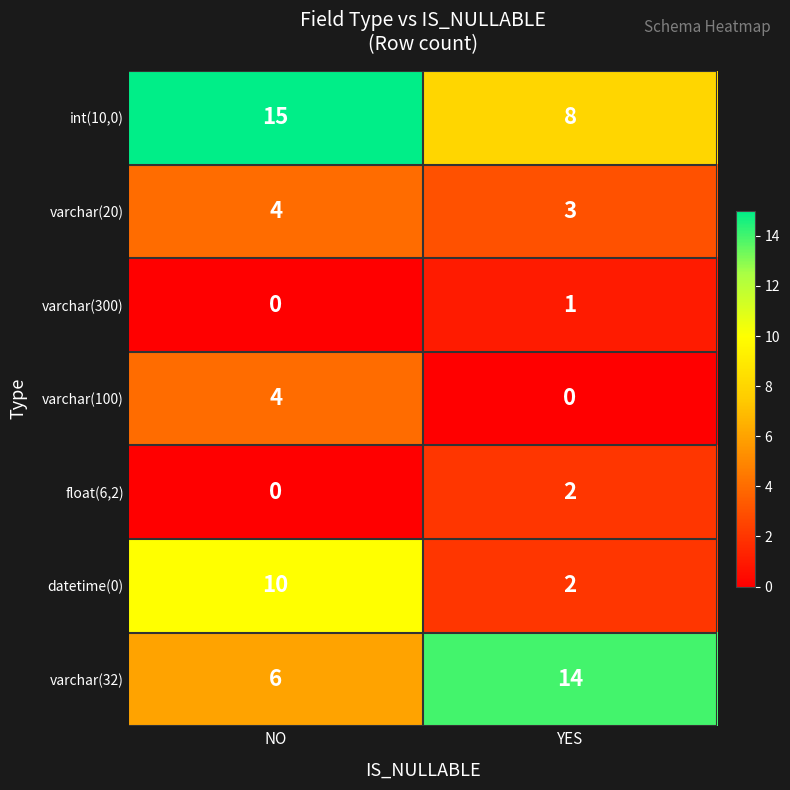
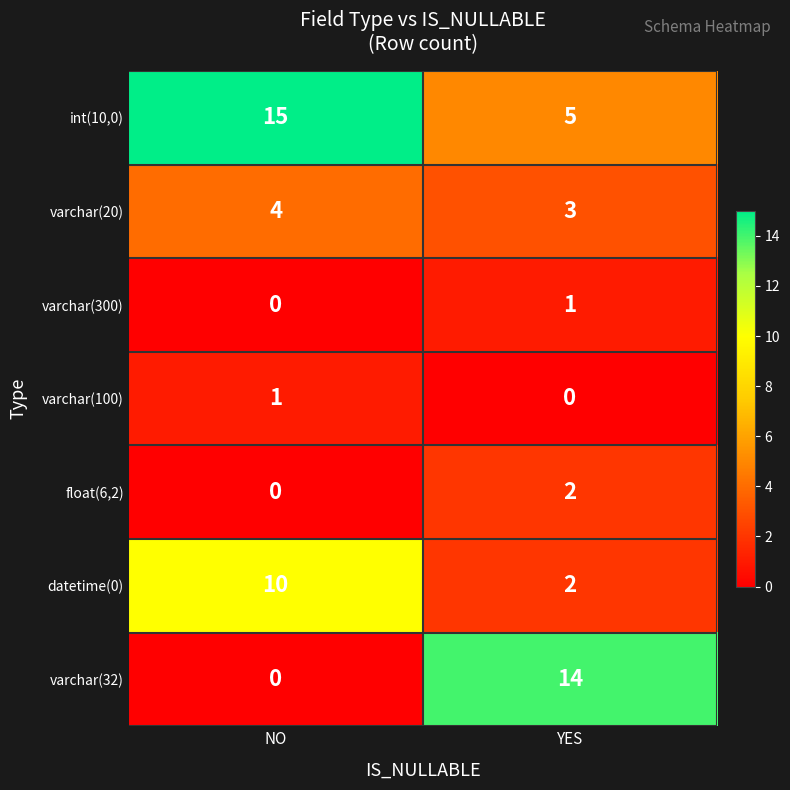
  {
    "int(10,0)": {
      "NO": 15,
-     "YES": 8
+     "YES": 5
    },
    "varchar(20)": {
      "NO": 4,
      "YES": 3
    },
    "varchar(300)": {
      "NO": 0,
      "YES": 1
    },
    "varchar(100)": {
-     "NO": 4,
+     "NO": 1,
      "YES": 0
    },
    "float(6,2)": {
      "NO": 0,
      "YES": 2
    },
    "datetime(0)": {
      "NO": 10,
      "YES": 2
    },
    "varchar(32)": {
-     "NO": 6,
+     "NO": 0,
      "YES": 14
    }
  }
